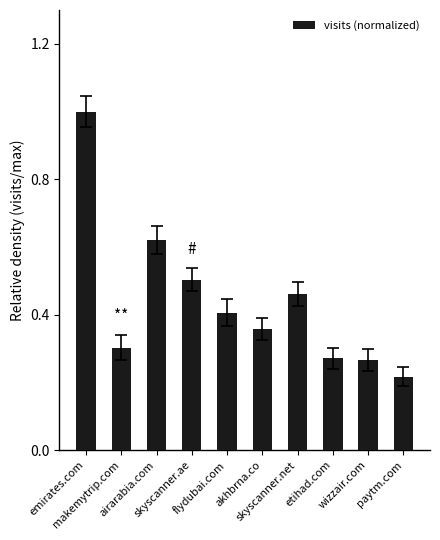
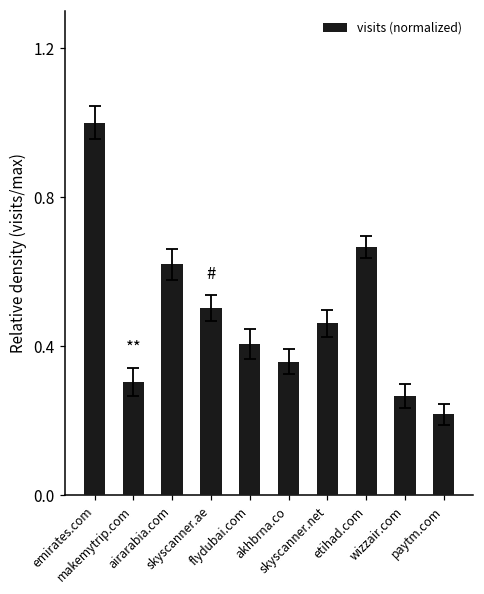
  {
    "visits (normalized)": {
      "emirates.com": 1.00,
      "makemytrip.com": 0.30,
      "airarabia.com": 0.62,
      "skyscanner.ae": 0.50,
      "flydubai.com": 0.41,
      "akhbrna.co": 0.36,
      "skyscanner.net": 0.46,
-     "etihad.com": 0.27,
+     "etihad.com": 0.67,
      "wizzair.com": 0.27,
      "paytm.com": 0.22
    }
  }
